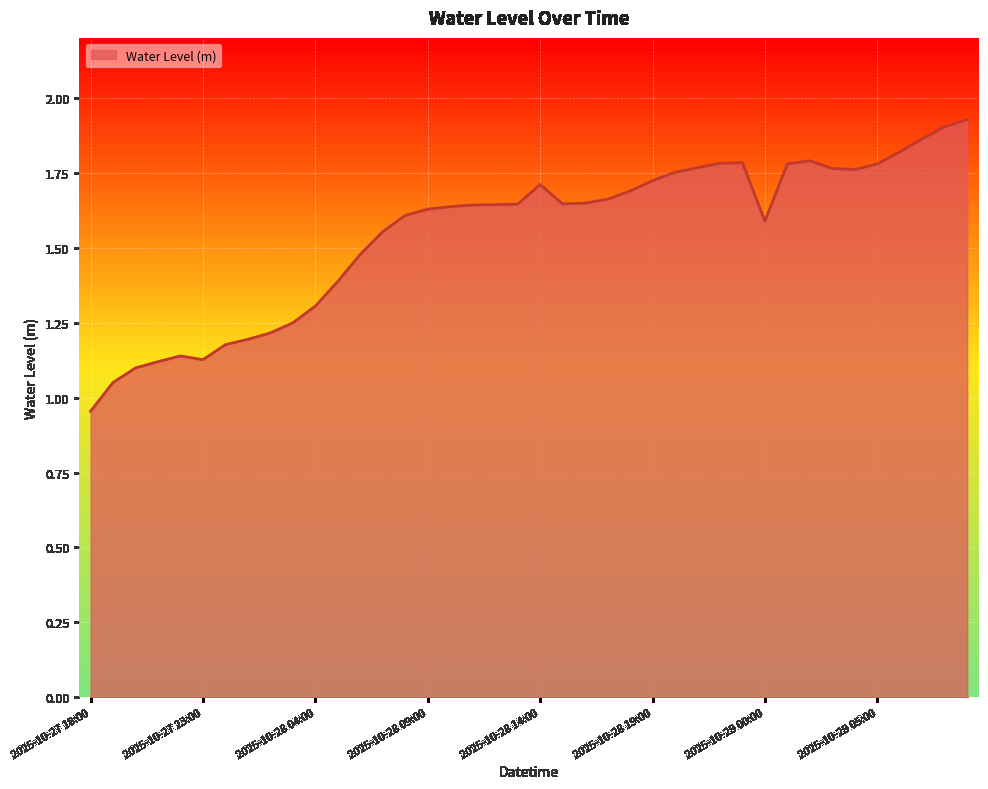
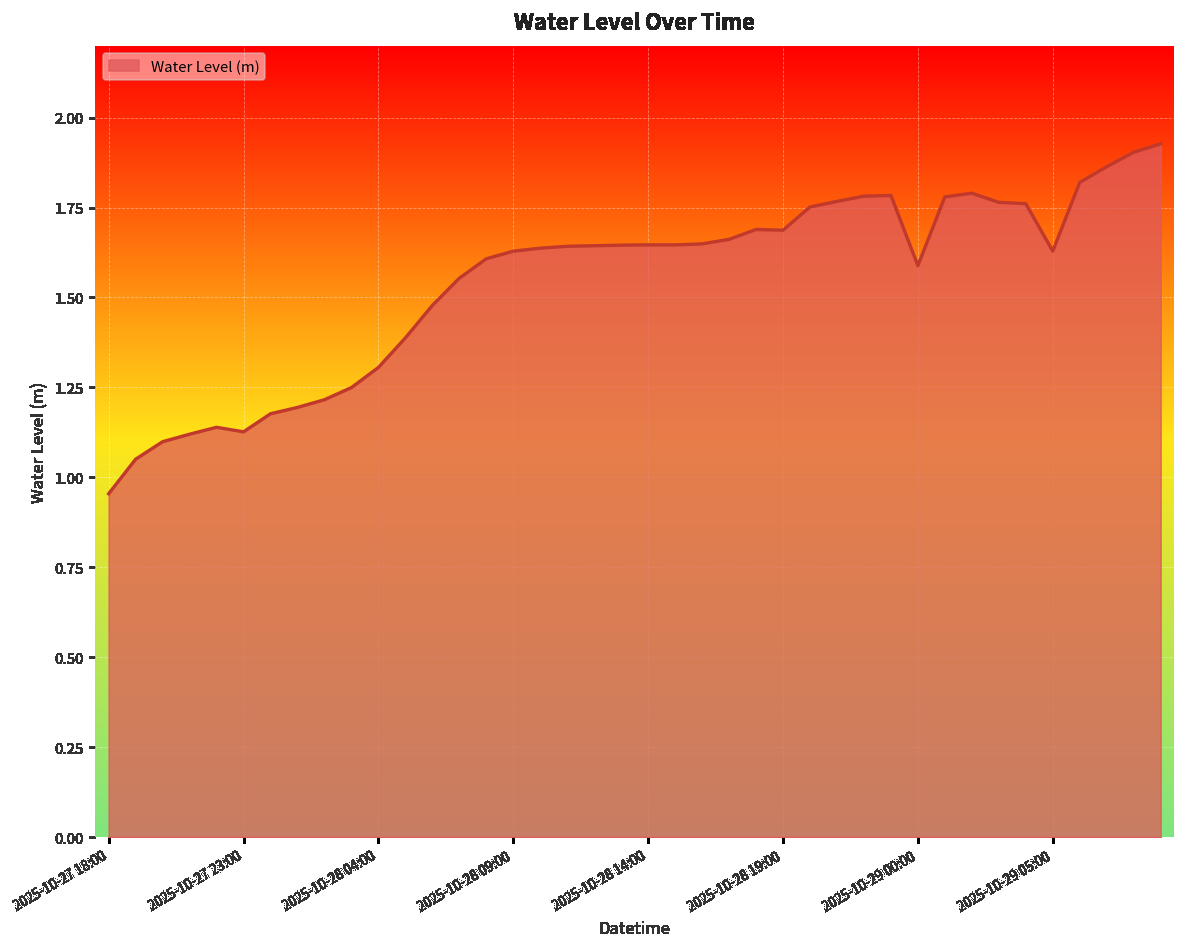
  {
    "2025-10-27 18:00": 0.95,
    "2025-10-27 23:00": 1.13,
    "2025-10-28 04:00": 1.31,
    "2025-10-28 09:00": 1.63,
-   "2025-10-28 14:00": 1.71,
-   "2025-10-28 19:00": 1.72,
+   "2025-10-28 14:00": 1.65,
+   "2025-10-28 19:00": 1.69,
    "2025-10-29 00:00": 1.59,
-   "2025-10-29 05:00": 1.78
+   "2025-10-29 05:00": 1.63
  }
